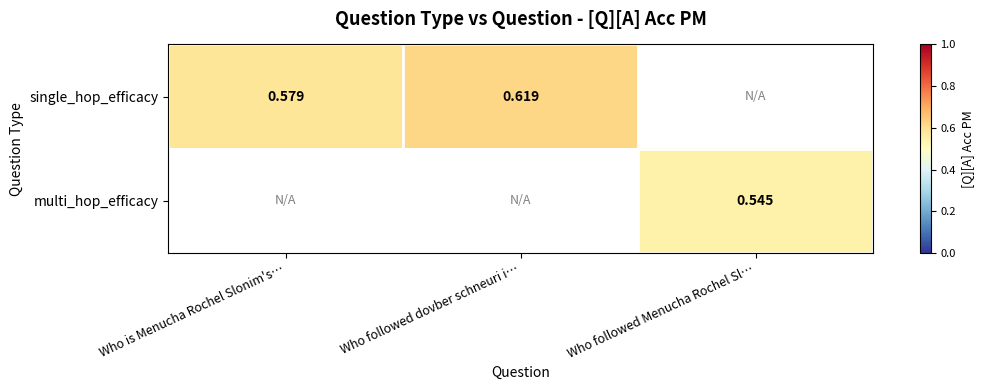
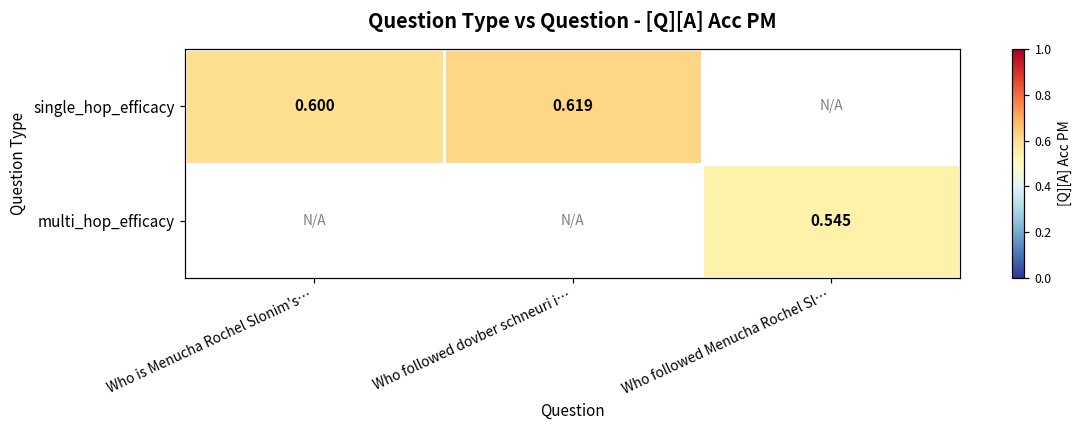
  {
    "single_hop_efficacy": {
-     "Who is Menucha Rochel Slonim's…": 0.579,
+     "Who is Menucha Rochel Slonim's…": 0.600,
      "Who followed dovber schneuri i…": 0.619
    },
    "multi_hop_efficacy": {
      "Who followed Menucha Rochel Sl…": 0.545
    }
  }
